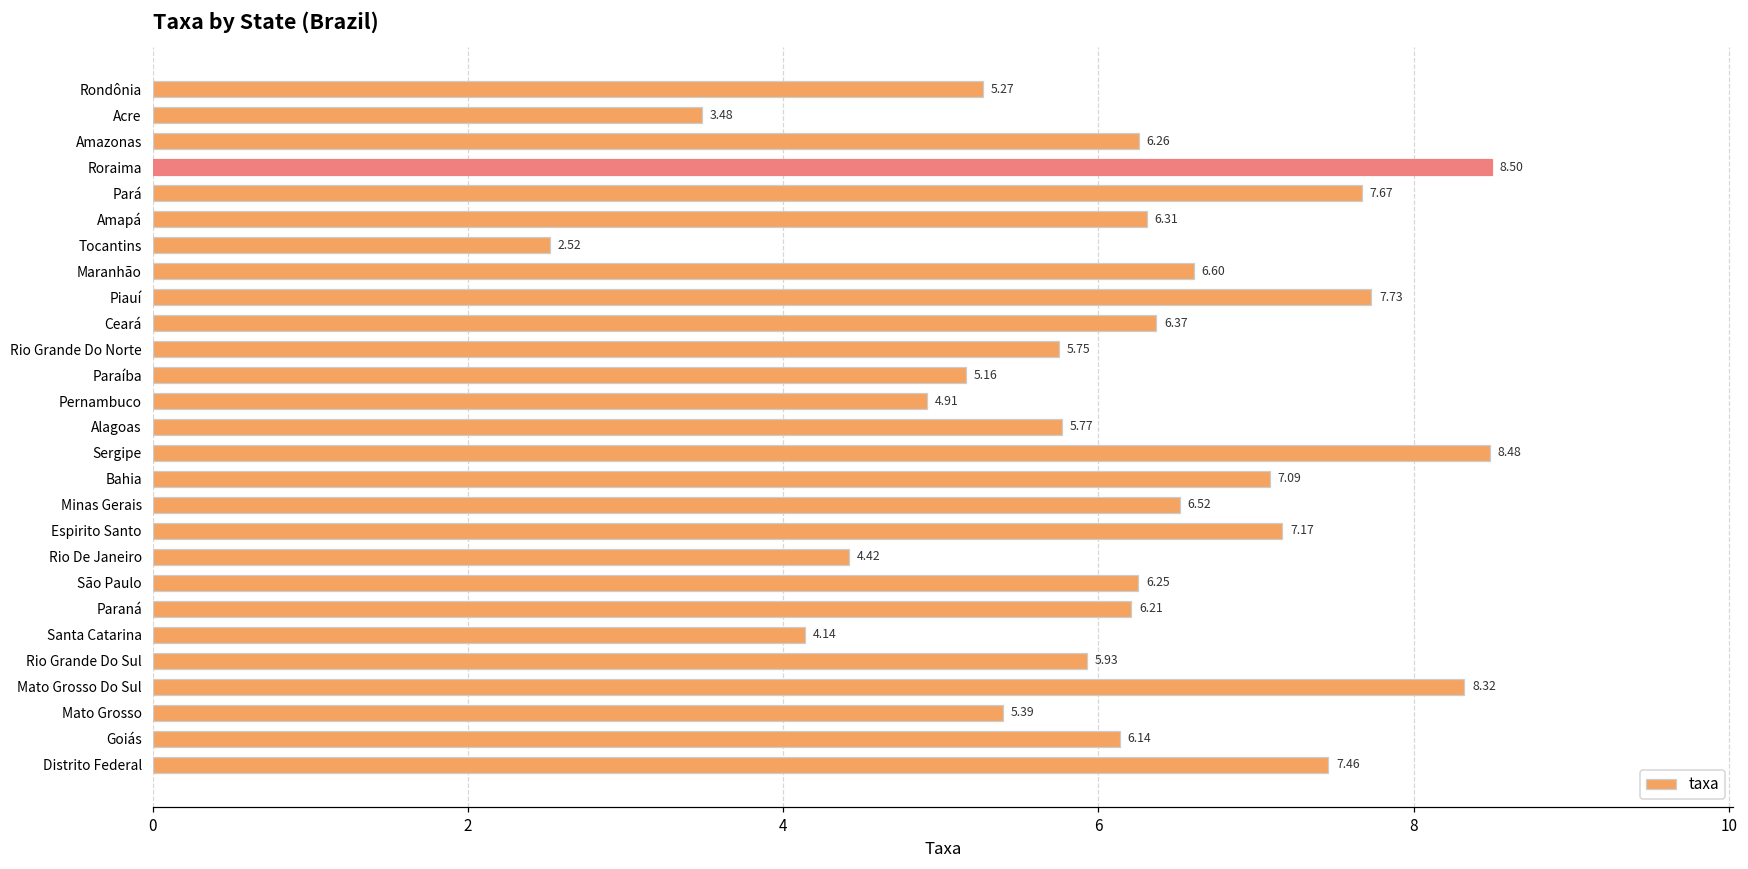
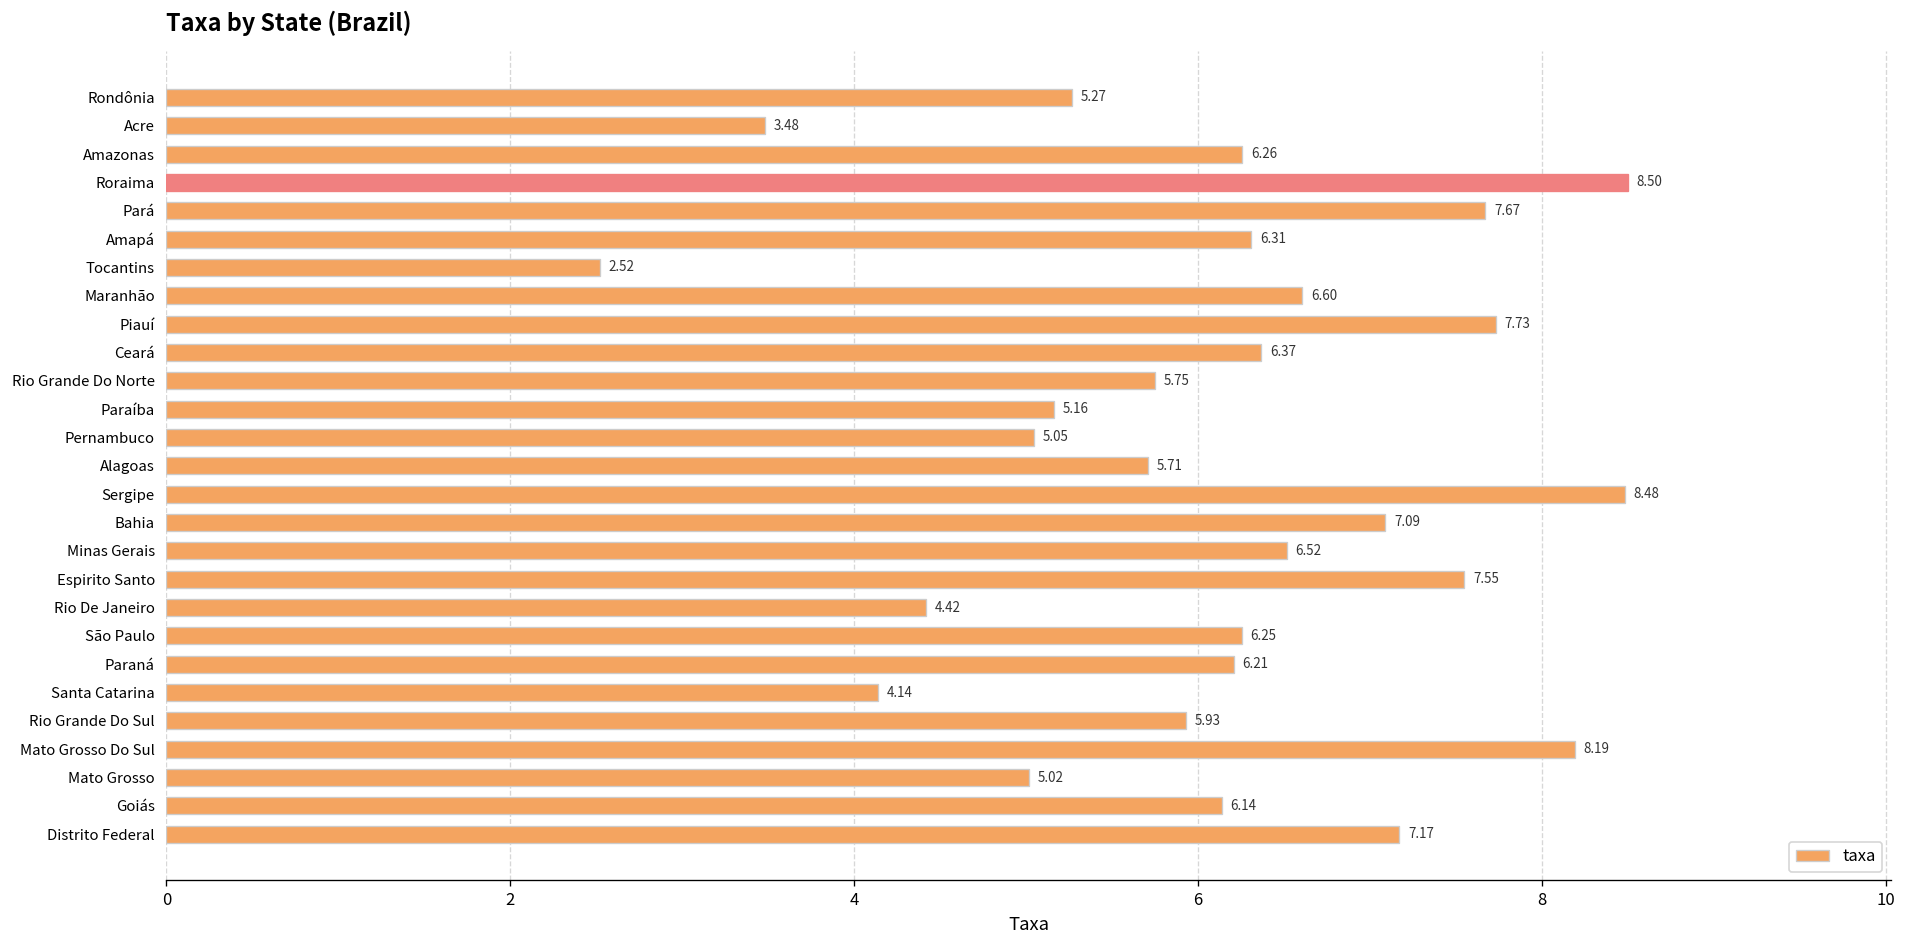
  {
    "Rondônia": 5.27,
    "Acre": 3.48,
    "Amazonas": 6.26,
    "Roraima": 8.50,
    "Pará": 7.67,
    "Amapá": 6.31,
    "Tocantins": 2.52,
    "Maranhão": 6.60,
    "Piauí": 7.73,
    "Ceará": 6.37,
    "Rio Grande Do Norte": 5.75,
    "Paraíba": 5.16,
-   "Pernambuco": 4.91,
-   "Alagoas": 5.77,
+   "Pernambuco": 5.05,
+   "Alagoas": 5.71,
    "Sergipe": 8.48,
    "Bahia": 7.09,
    "Minas Gerais": 6.52,
-   "Espirito Santo": 7.17,
+   "Espirito Santo": 7.55,
    "Rio De Janeiro": 4.42,
    "São Paulo": 6.25,
    "Paraná": 6.21,
    "Santa Catarina": 4.14,
    "Rio Grande Do Sul": 5.93,
-   "Mato Grosso Do Sul": 8.32,
-   "Mato Grosso": 5.39,
+   "Mato Grosso Do Sul": 8.19,
+   "Mato Grosso": 5.02,
    "Goiás": 6.14,
-   "Distrito Federal": 7.46
+   "Distrito Federal": 7.17
  }
